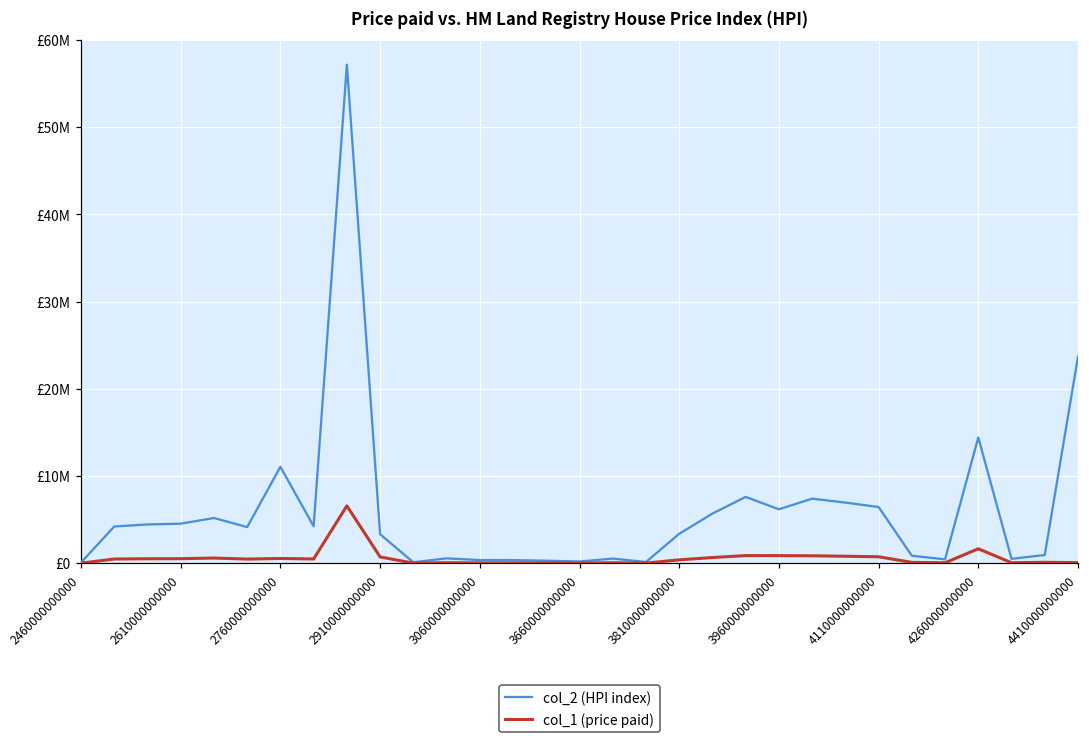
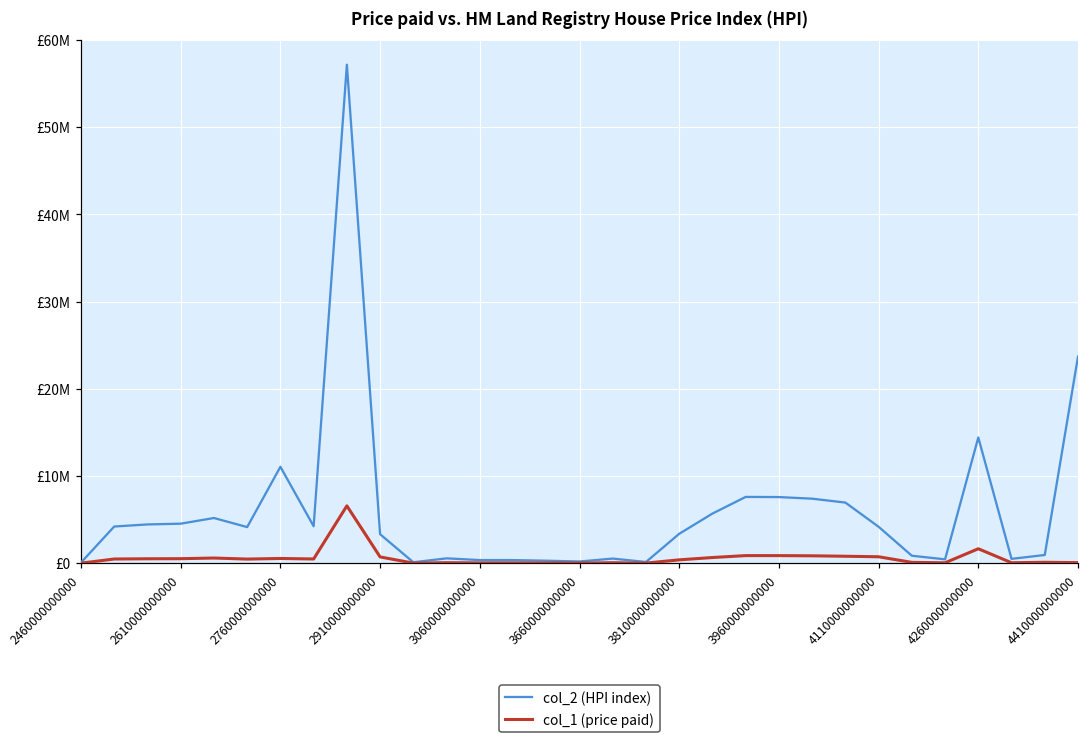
  {
    "col_2 (HPI index)": {
      "2610000000000": "£5000000",
      "2760000000000": "£11000000",
      "2910000000000": "£3000000",
      "3810000000000": "£3000000",
-     "3960000000000": "£6000000",
-     "4110000000000": "£6000000",
+     "3960000000000": "£8000000",
+     "4110000000000": "£4000000",
      "4260000000000": "£14000000",
      "4410000000000": "£24000000"
    },
    "col_1 (price paid)": {
      "2610000000000": "£1000000",
      "2760000000000": "£1000000",
      "2910000000000": "£1000000",
      "3810000000000": "£0",
      "3960000000000": "£1000000",
      "4110000000000": "£1000000",
      "4260000000000": "£2000000",
      "4410000000000": "£0"
    }
  }
